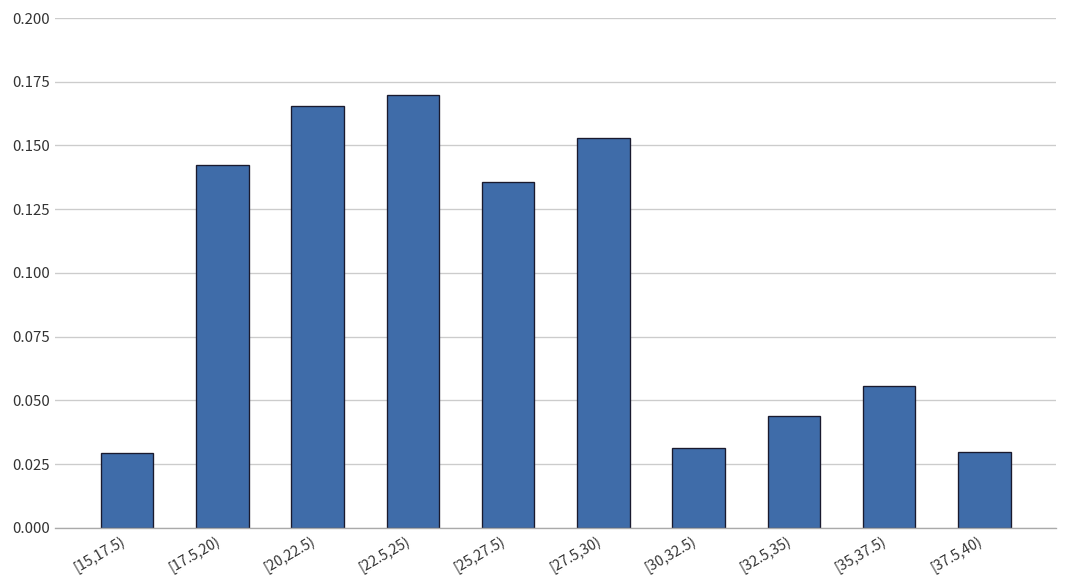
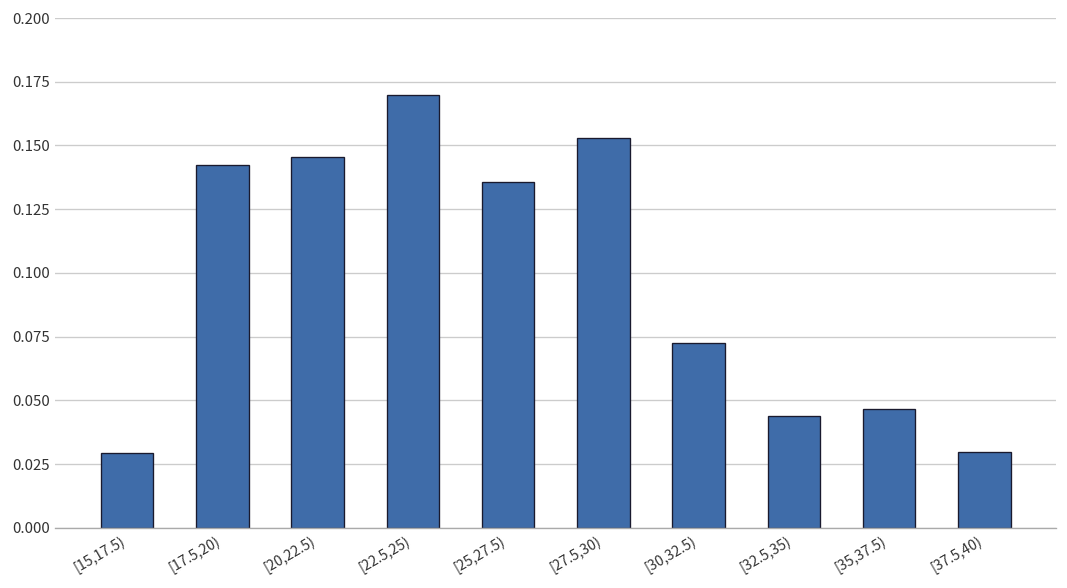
  {
    "[15,17.5)": 0.029,
    "[17.5,20)": 0.142,
-   "[20,22.5)": 0.166,
+   "[20,22.5)": 0.146,
    "[22.5,25)": 0.170,
    "[25,27.5)": 0.136,
    "[27.5,30)": 0.153,
-   "[30,32.5)": 0.031,
+   "[30,32.5)": 0.073,
    "[32.5,35)": 0.044,
-   "[35,37.5)": 0.056,
+   "[35,37.5)": 0.047,
    "[37.5,40)": 0.030
  }
